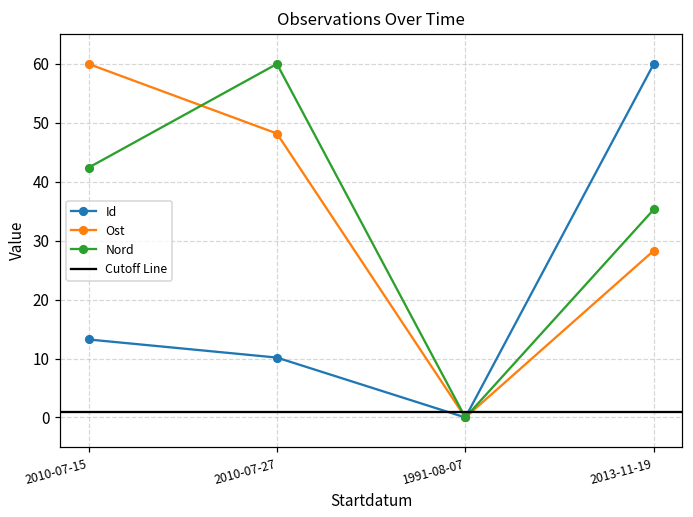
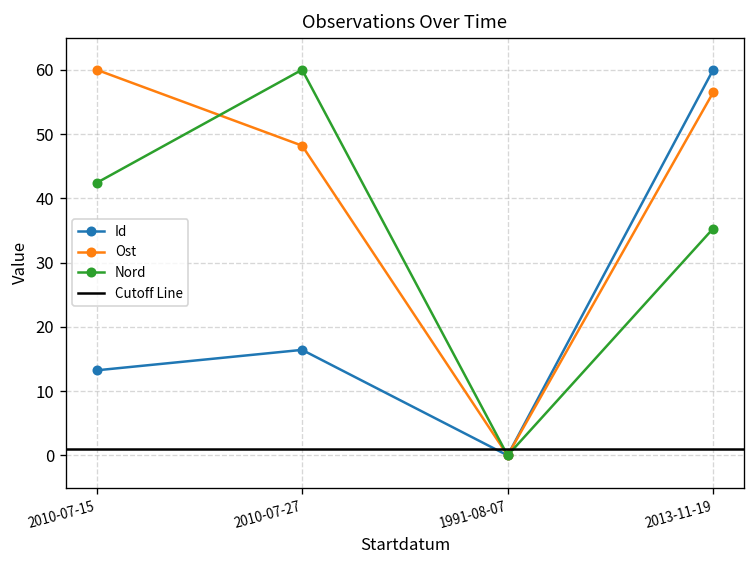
  {
    "Id": {
      "2010-07-15": 13,
-     "2010-07-27": 10,
+     "2010-07-27": 16,
      "2013-11-19": 60
    },
    "Ost": {
      "2010-07-15": 60,
      "2010-07-27": 48,
-     "2013-11-19": 28
+     "2013-11-19": 56
    },
    "Nord": {
      "2010-07-15": 42,
      "2010-07-27": 60,
      "2013-11-19": 35
    }
  }
